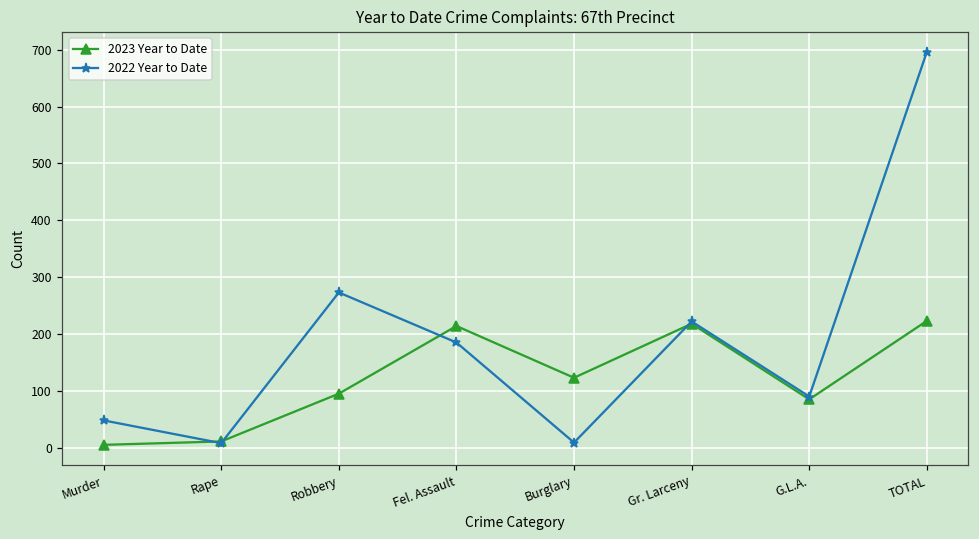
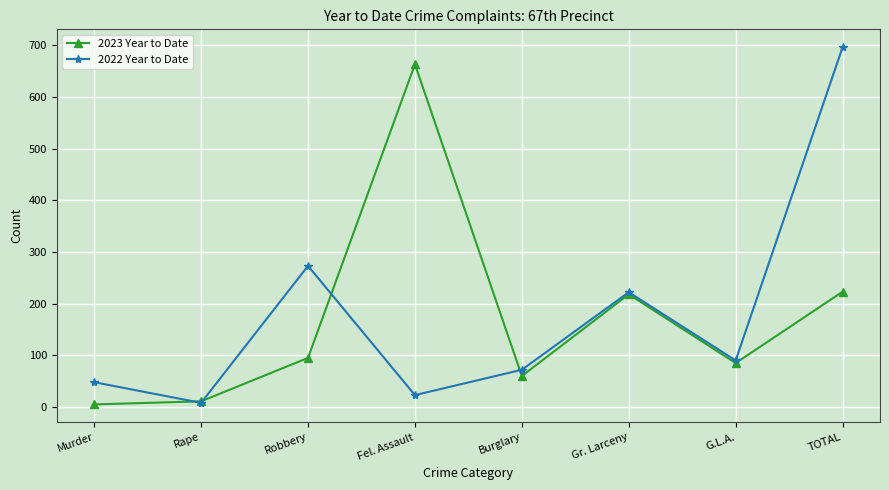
  {
    "2023 Year to Date": {
      "Murder": 10,
      "Robbery": 100,
-     "Fel. Assault": 210,
-     "Burglary": 120,
+     "Fel. Assault": 660,
+     "Burglary": 60,
      "G.L.A.": 90,
      "TOTAL": 220
    },
    "2022 Year to Date": {
      "Murder": 50,
      "Robbery": 270,
-     "Fel. Assault": 190,
-     "Burglary": 10,
+     "Fel. Assault": 20,
+     "Burglary": 70,
      "G.L.A.": 90,
      "TOTAL": 700
    }
  }
